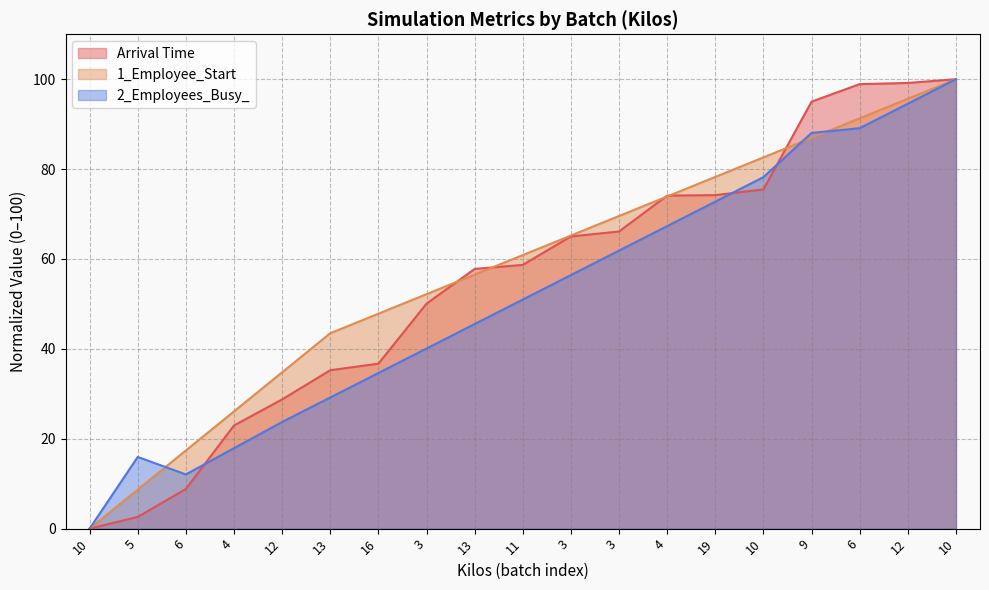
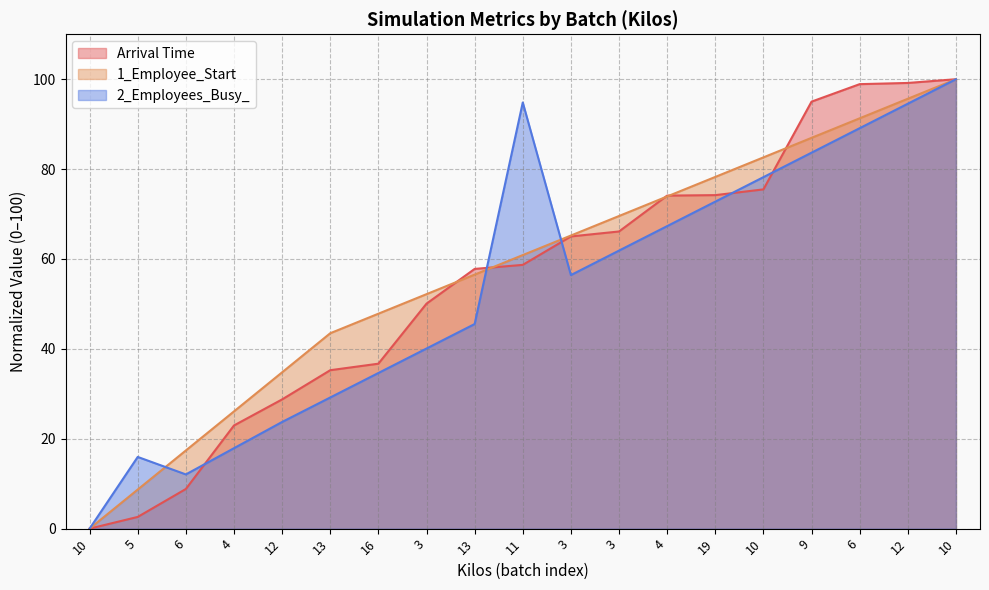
  {
    "2_Employees_Busy_": {
      "5": 16,
      "16": 35,
-     "11": 51,
+     "11": 95,
      "19": 73,
-     "9": 88
+     "9": 84
    }
  }
